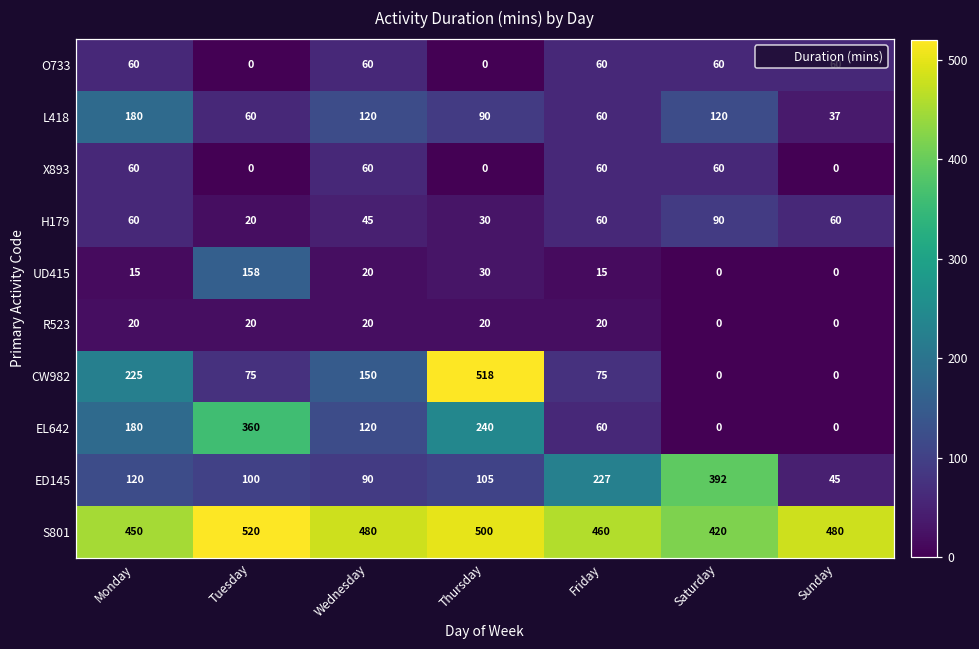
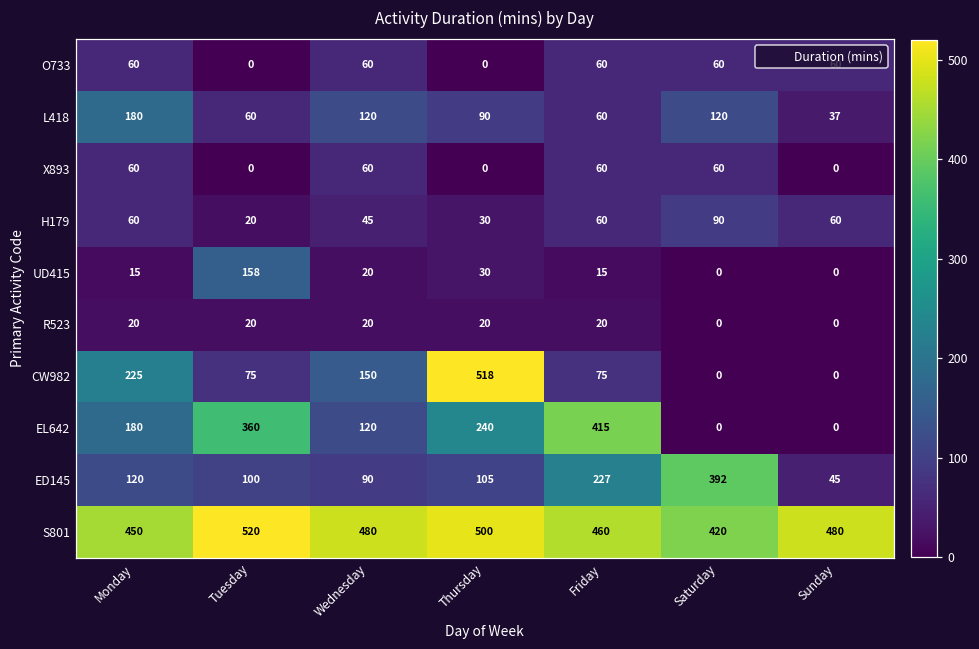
  {
    "O733": {
      "Monday": 60,
      "Tuesday": 0,
      "Wednesday": 60,
      "Thursday": 0,
      "Friday": 60,
      "Saturday": 60
    },
    "L418": {
      "Monday": 180,
      "Tuesday": 60,
      "Wednesday": 120,
      "Thursday": 90,
      "Friday": 60,
      "Saturday": 120,
      "Sunday": 37
    },
    "X893": {
      "Monday": 60,
      "Tuesday": 0,
      "Wednesday": 60,
      "Thursday": 0,
      "Friday": 60,
      "Saturday": 60,
      "Sunday": 0
    },
    "H179": {
      "Monday": 60,
      "Tuesday": 20,
      "Wednesday": 45,
      "Thursday": 30,
      "Friday": 60,
      "Saturday": 90,
      "Sunday": 60
    },
    "UD415": {
      "Monday": 15,
      "Tuesday": 158,
      "Wednesday": 20,
      "Thursday": 30,
      "Friday": 15,
      "Saturday": 0,
      "Sunday": 0
    },
    "R523": {
      "Monday": 20,
      "Tuesday": 20,
      "Wednesday": 20,
      "Thursday": 20,
      "Friday": 20,
      "Saturday": 0,
      "Sunday": 0
    },
    "CW982": {
      "Monday": 225,
      "Tuesday": 75,
      "Wednesday": 150,
      "Thursday": 518,
      "Friday": 75,
      "Saturday": 0,
      "Sunday": 0
    },
    "EL642": {
      "Monday": 180,
      "Tuesday": 360,
      "Wednesday": 120,
      "Thursday": 240,
-     "Friday": 60,
+     "Friday": 415,
      "Saturday": 0,
      "Sunday": 0
    },
    "ED145": {
      "Monday": 120,
      "Tuesday": 100,
      "Wednesday": 90,
      "Thursday": 105,
      "Friday": 227,
      "Saturday": 392,
      "Sunday": 45
    },
    "S801": {
      "Monday": 450,
      "Tuesday": 520,
      "Wednesday": 480,
      "Thursday": 500,
      "Friday": 460,
      "Saturday": 420,
      "Sunday": 480
    }
  }
